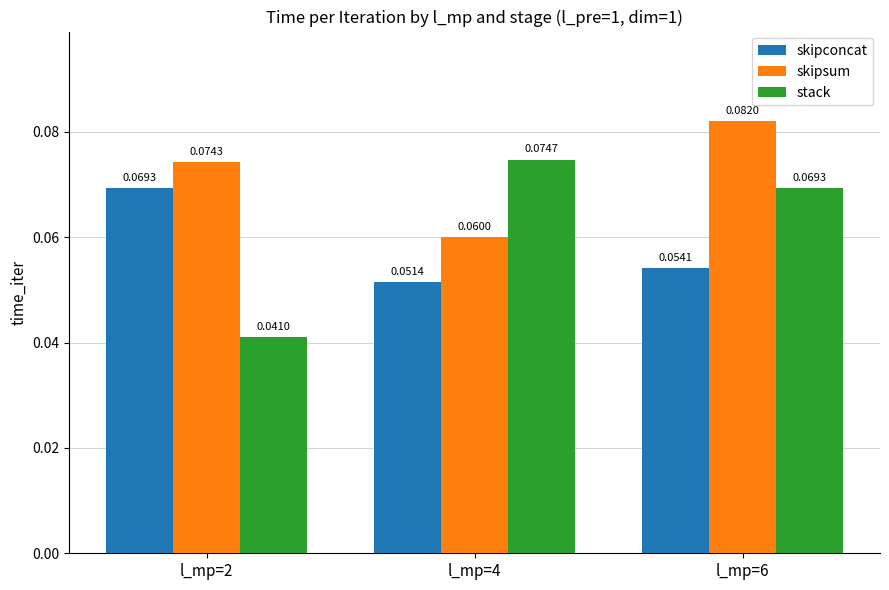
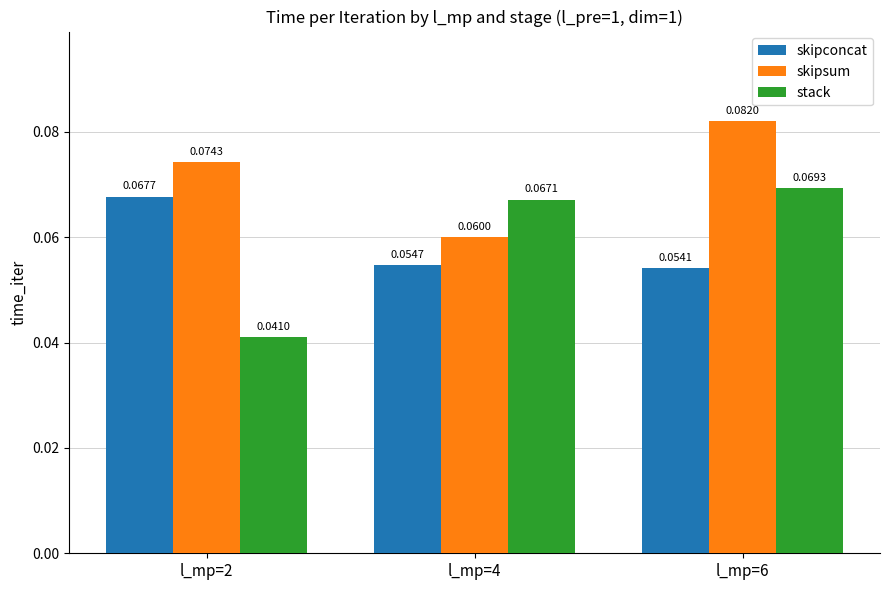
  {
    "skipconcat": {
-     "l_mp=2": 0.0693,
-     "l_mp=4": 0.0514,
+     "l_mp=2": 0.0677,
+     "l_mp=4": 0.0547,
      "l_mp=6": 0.0541
    },
    "skipsum": {
      "l_mp=2": 0.0743,
      "l_mp=4": 0.0600,
      "l_mp=6": 0.0820
    },
    "stack": {
      "l_mp=2": 0.0410,
-     "l_mp=4": 0.0747,
+     "l_mp=4": 0.0671,
      "l_mp=6": 0.0693
    }
  }
